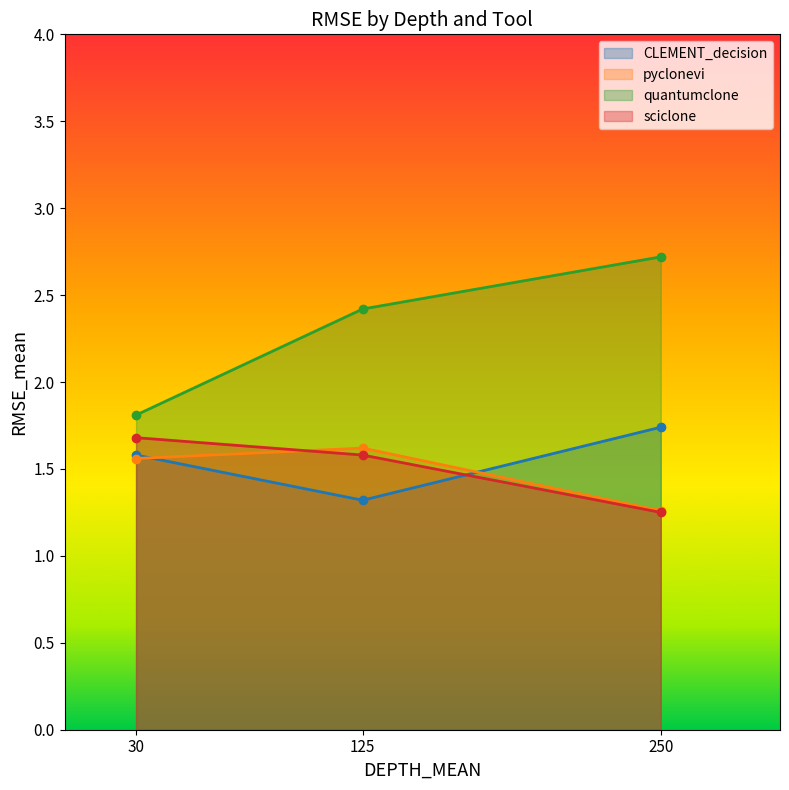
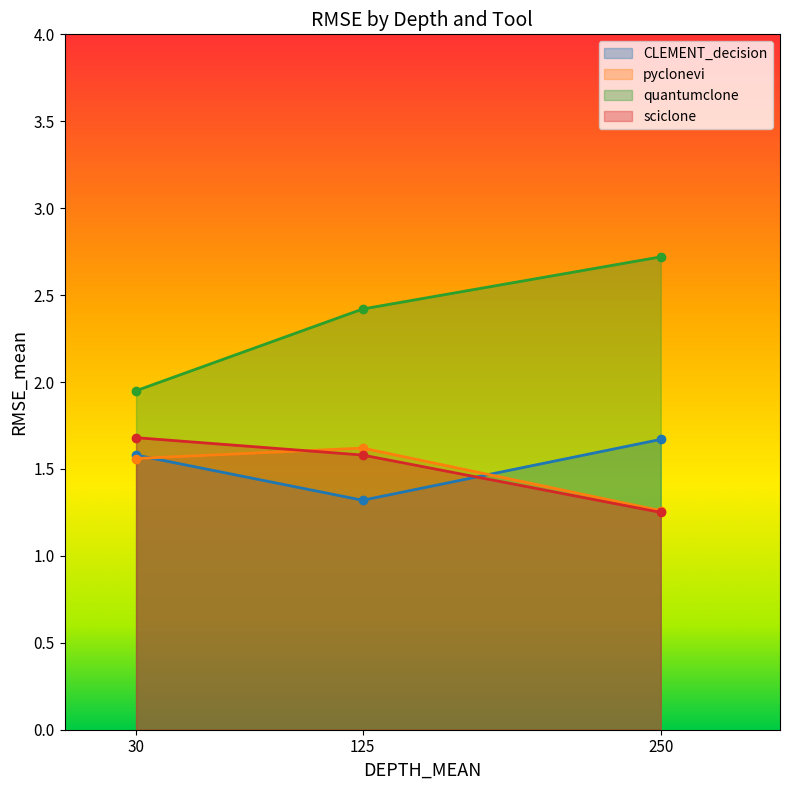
  {
    "CLEMENT_decision": {
      "30": 1.58,
      "125": 1.32,
-     "250": 1.74
+     "250": 1.67
    },
    "quantumclone": {
-     "30": 1.81,
+     "30": 1.95,
      "125": 2.42,
      "250": 2.72
    }
  }
